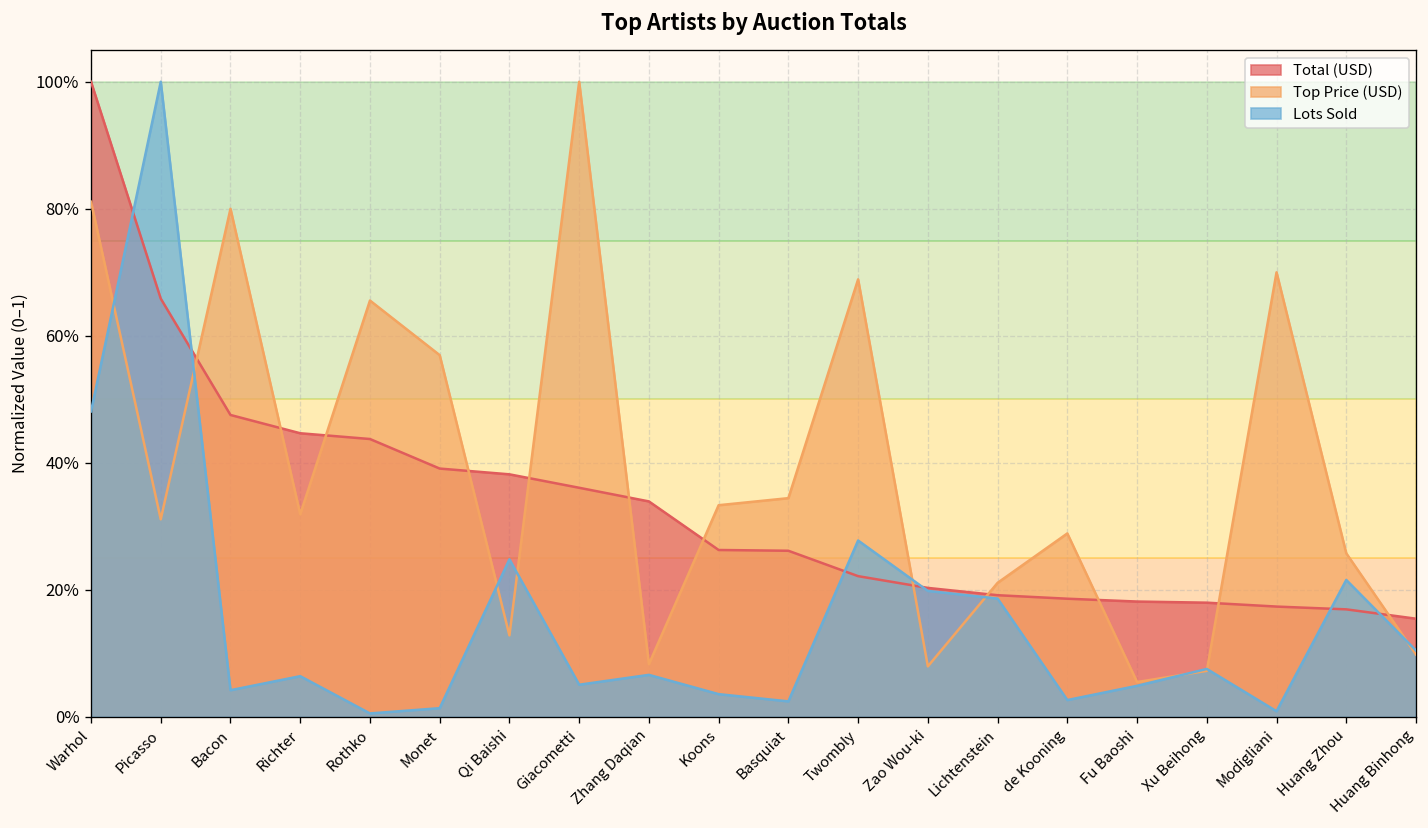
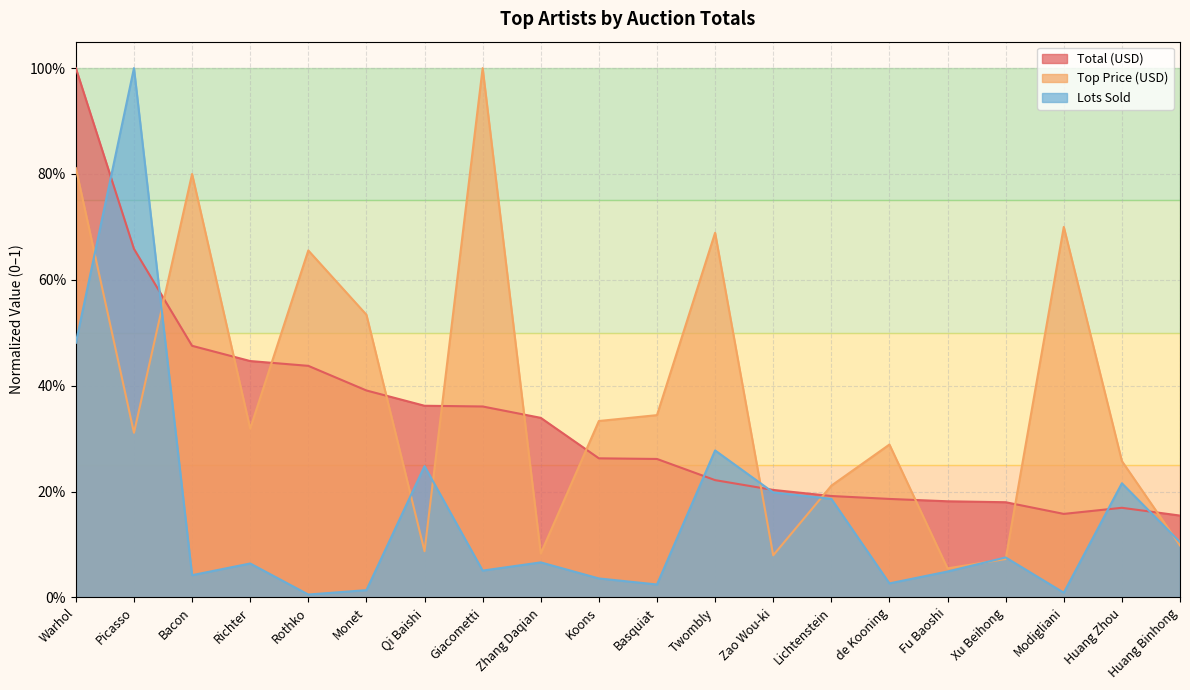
  {
    "Total (USD)": {
      "Warhol": "100%",
      "Picasso": "66%",
      "Bacon": "48%",
      "Richter": "45%",
      "Rothko": "44%",
      "Monet": "39%",
-     "Qi Baishi": "38%",
+     "Qi Baishi": "36%",
      "Giacometti": "36%",
      "Zhang Daqian": "34%",
      "Koons": "26%",
      "Basquiat": "26%",
      "Twombly": "22%",
      "Lichtenstein": "19%",
      "de Kooning": "19%",
      "Fu Baoshi": "18%",
      "Xu Beihong": "18%",
-     "Modigliani": "17%",
+     "Modigliani": "16%",
      "Huang Zhou": "17%",
      "Huang Binhong": "15%"
    },
    "Top Price (USD)": {
      "Warhol": "81%",
      "Picasso": "31%",
      "Bacon": "80%",
      "Richter": "32%",
      "Rothko": "66%",
-     "Monet": "57%",
-     "Qi Baishi": "13%",
+     "Monet": "53%",
+     "Qi Baishi": "9%",
      "Giacometti": "100%",
      "Zhang Daqian": "8%",
      "Koons": "33%",
      "Basquiat": "34%",
      "Twombly": "69%",
      "Zao Wou-ki": "8%",
      "Lichtenstein": "21%",
      "de Kooning": "29%",
      "Fu Baoshi": "5%",
      "Modigliani": "70%",
      "Huang Zhou": "26%",
      "Huang Binhong": "10%"
    },
    "Lots Sold": {
      "Warhol": "48%",
      "Picasso": "100%",
      "Bacon": "4%",
      "Richter": "6%",
      "Rothko": "1%",
      "Monet": "1%",
      "Qi Baishi": "25%",
      "Giacometti": "5%",
      "Zhang Daqian": "7%",
      "Koons": "4%",
      "Basquiat": "2%",
      "Twombly": "28%",
      "Lichtenstein": "19%",
      "de Kooning": "3%",
      "Fu Baoshi": "5%",
      "Modigliani": "1%",
      "Huang Zhou": "22%",
      "Huang Binhong": "10%"
    }
  }
